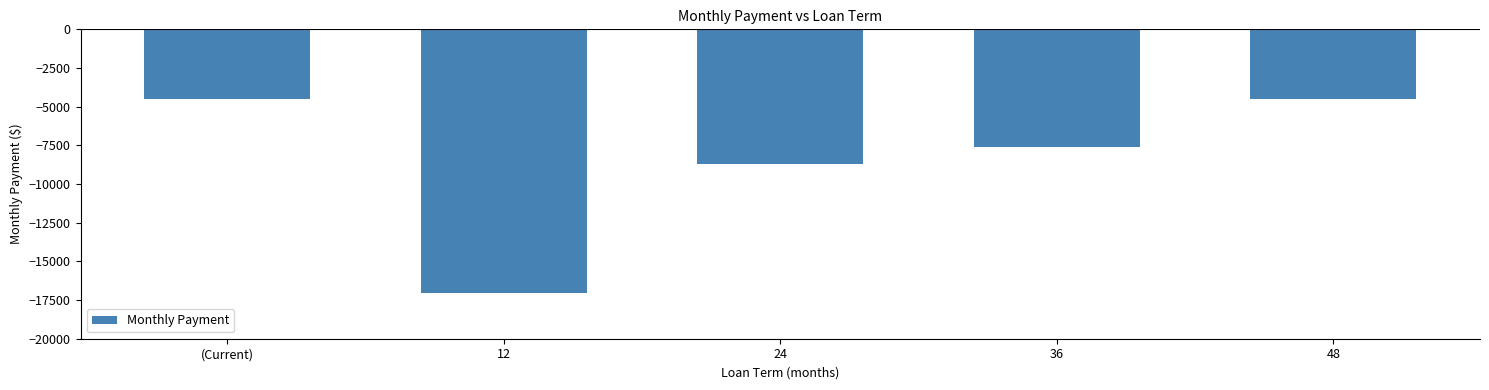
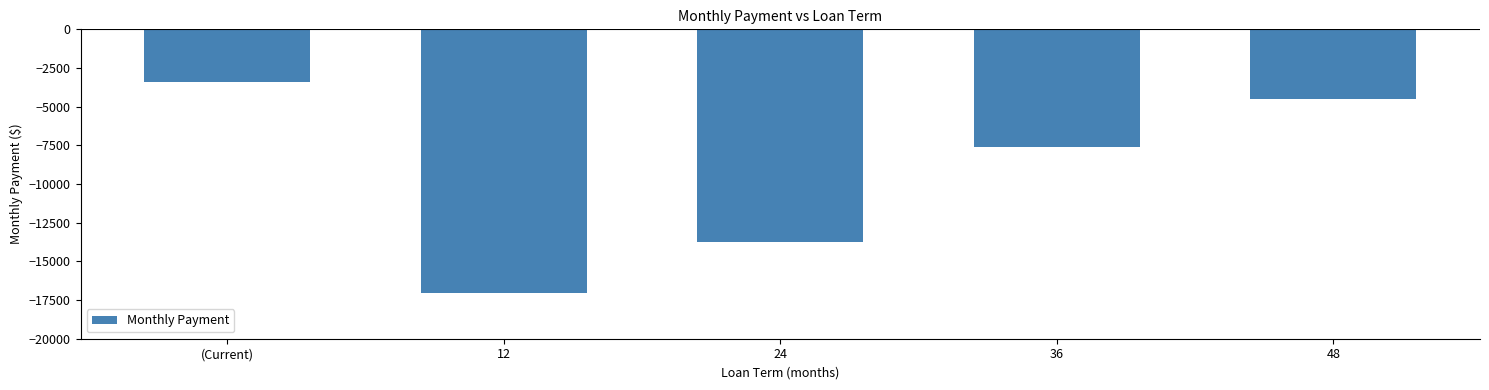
  {
-   "(Current)": -4500,
+   "(Current)": -3400,
    "12": -17000,
-   "24": -8700,
+   "24": -13700,
    "36": -7600,
    "48": -4500
  }
